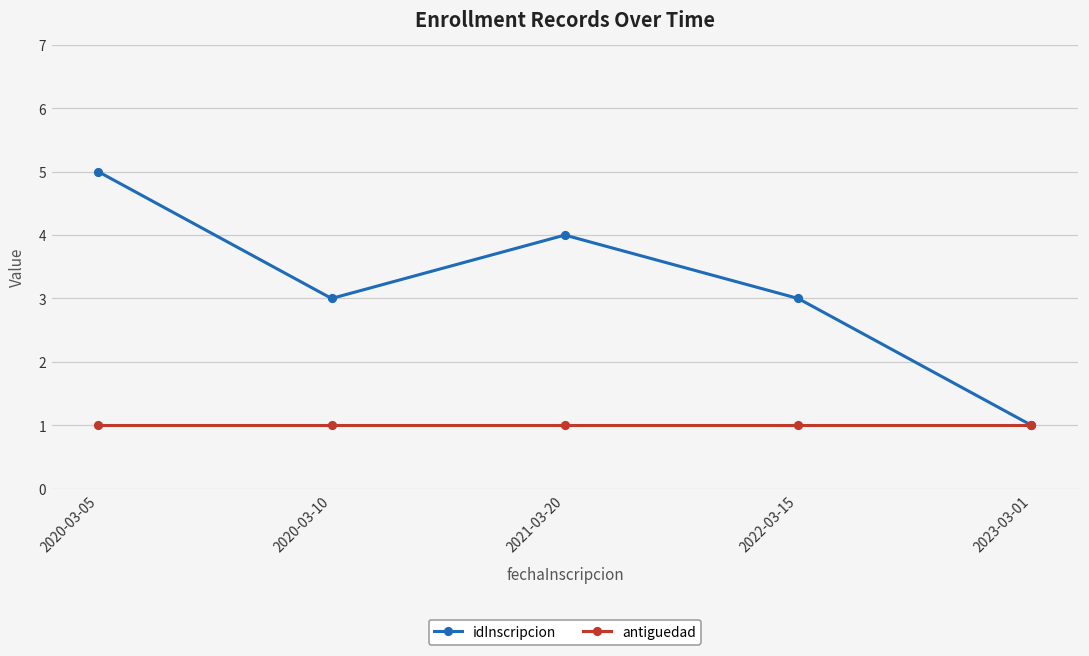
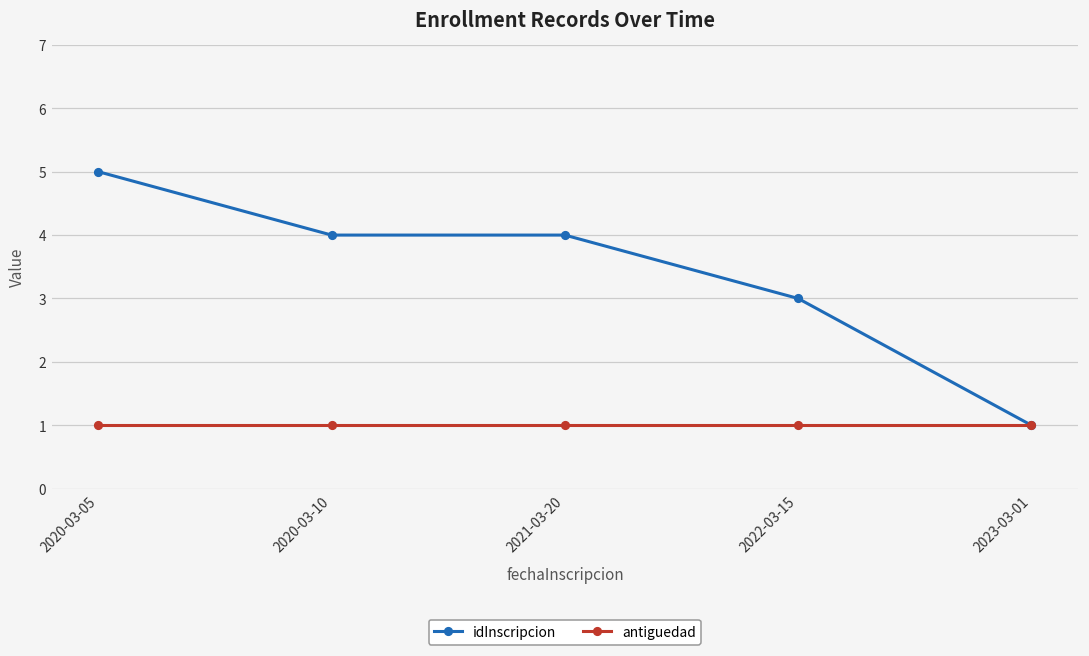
  {
    "idInscripcion": {
      "2020-03-05": 5,
-     "2020-03-10": 3,
+     "2020-03-10": 4,
      "2021-03-20": 4,
      "2022-03-15": 3
    },
    "antiguedad": {
      "2020-03-05": 1,
      "2020-03-10": 1,
      "2021-03-20": 1,
      "2022-03-15": 1
    }
  }
